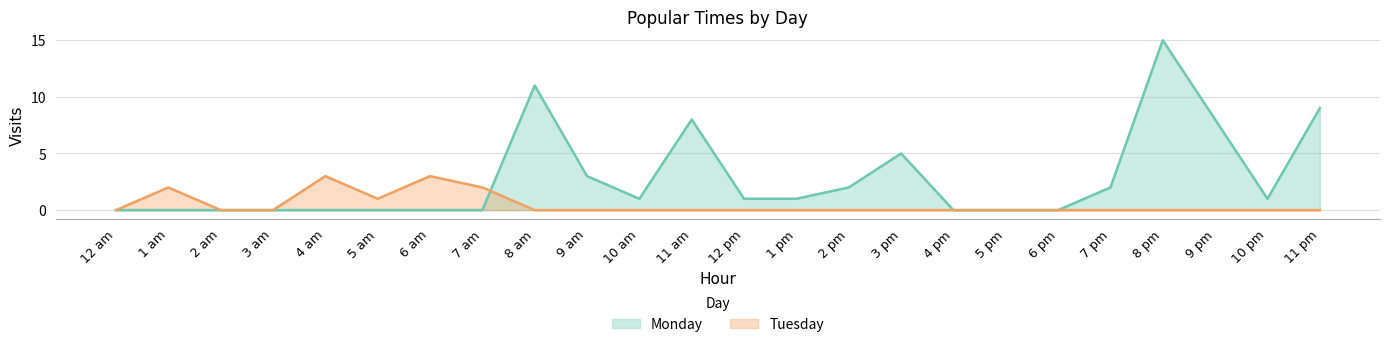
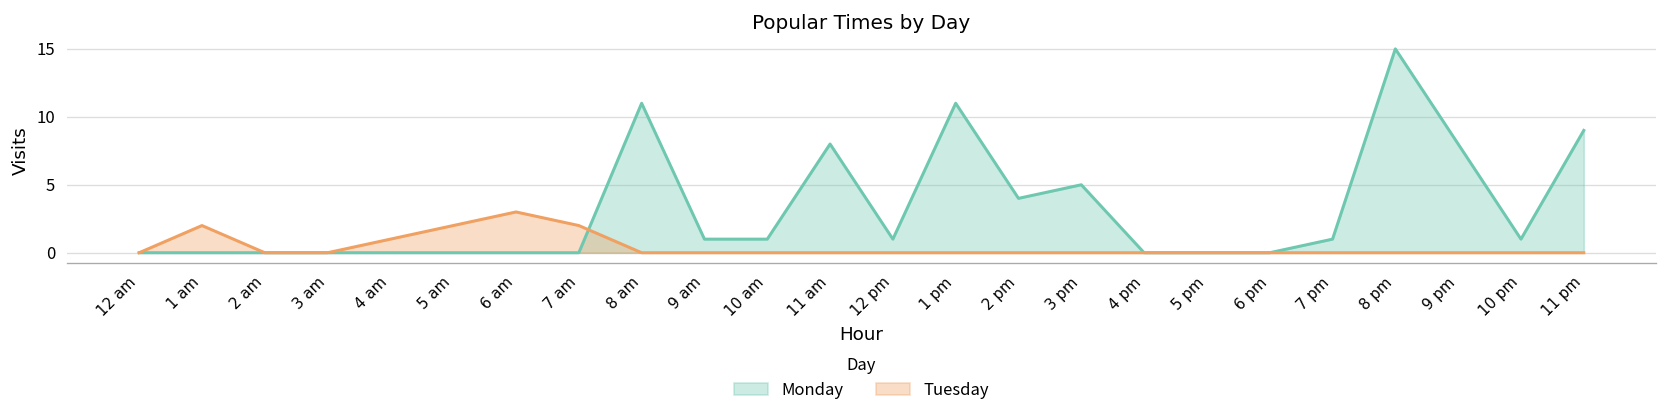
  {
    "Monday": {
      "1 am": 0,
      "4 am": 0,
      "5 am": 0,
      "6 am": 0,
      "7 am": 0,
      "8 am": 11,
-     "9 am": 3,
+     "9 am": 1,
      "10 am": 1,
      "11 am": 8,
      "12 pm": 1,
-     "1 pm": 1,
-     "2 pm": 2,
+     "1 pm": 11,
+     "2 pm": 4,
      "3 pm": 5,
-     "7 pm": 2,
+     "7 pm": 1,
      "8 pm": 15,
      "9 pm": 8,
      "10 pm": 1,
      "11 pm": 9
    },
    "Tuesday": {
      "1 am": 2,
-     "4 am": 3,
-     "5 am": 1,
+     "4 am": 1,
+     "5 am": 2,
      "6 am": 3,
      "7 am": 2,
      "8 am": 0,
      "9 am": 0,
      "10 am": 0,
      "11 am": 0,
      "12 pm": 0,
      "1 pm": 0,
      "2 pm": 0,
      "3 pm": 0,
      "7 pm": 0,
      "8 pm": 0,
      "9 pm": 0,
      "10 pm": 0,
      "11 pm": 0
    }
  }
